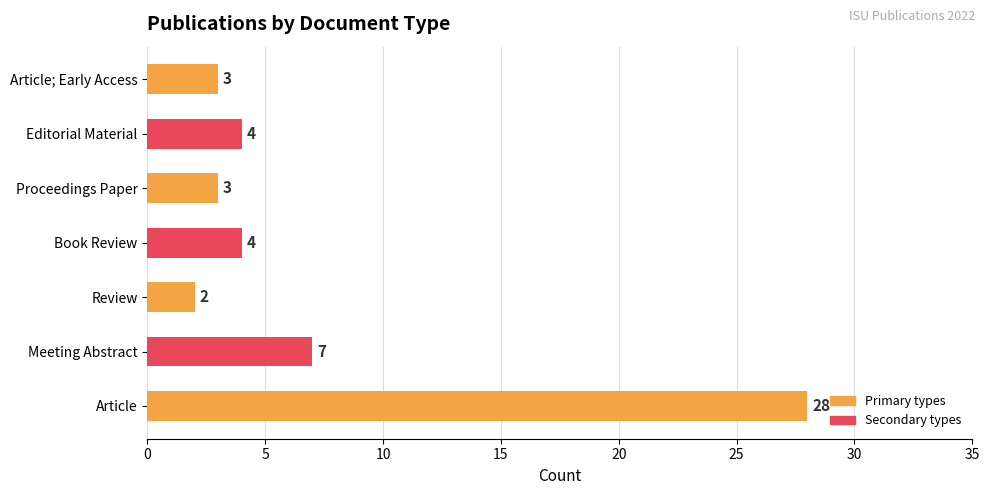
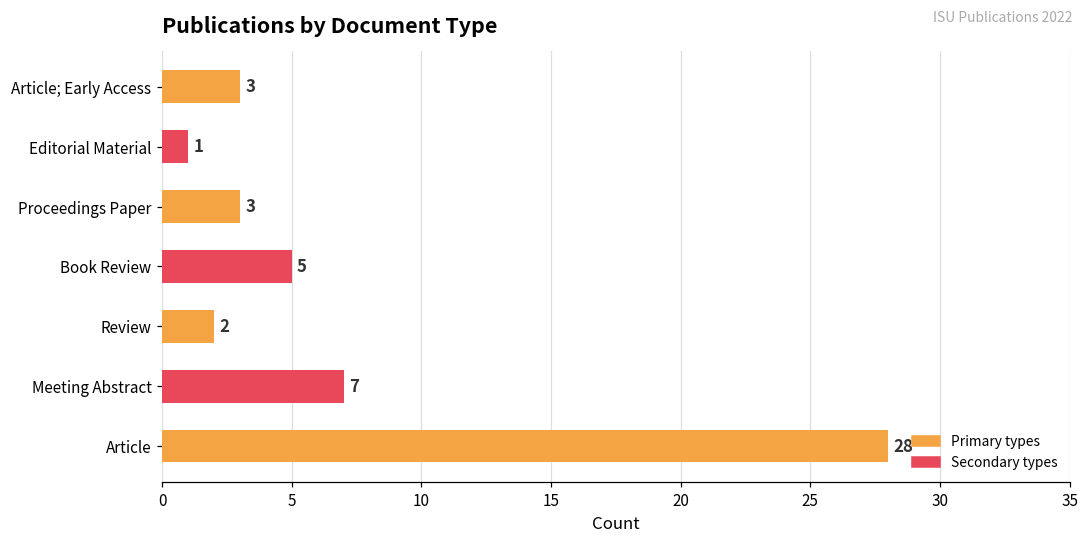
  {
    "Article; Early Access": 3,
-   "Editorial Material": 4,
+   "Editorial Material": 1,
    "Proceedings Paper": 3,
-   "Book Review": 4,
+   "Book Review": 5,
    "Review": 2,
    "Meeting Abstract": 7,
    "Article": 28
  }
